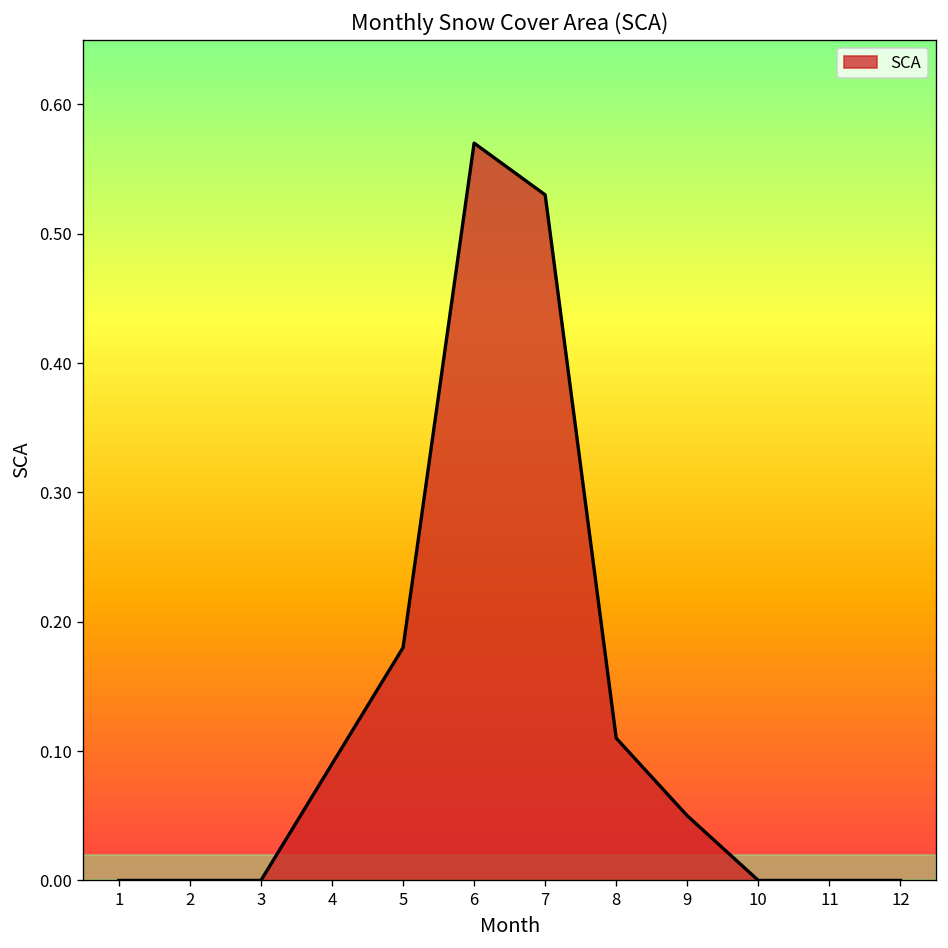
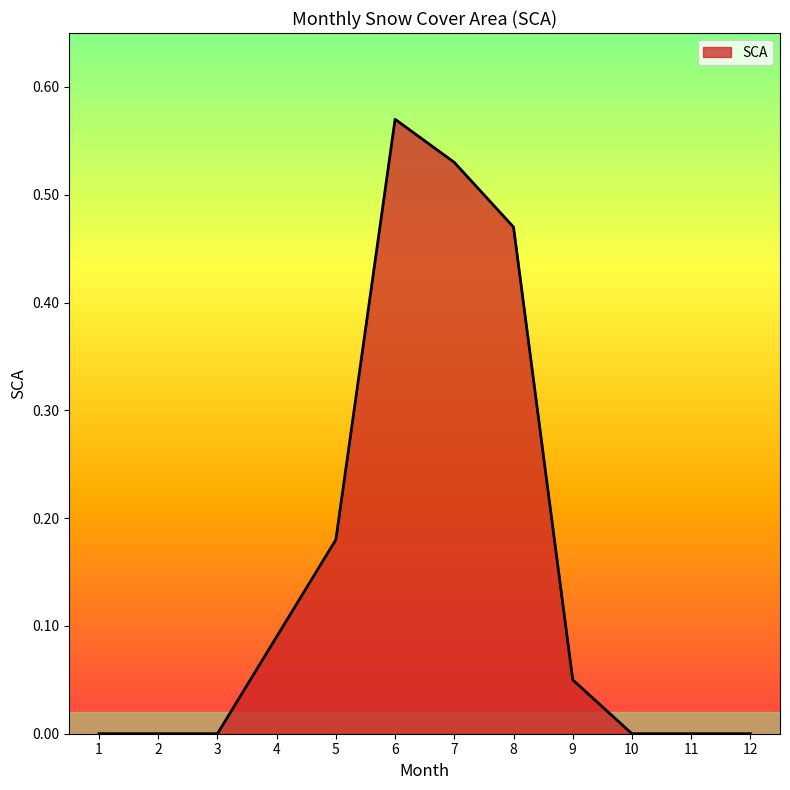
  {
    "4": 0.09,
    "5": 0.18,
    "6": 0.57,
    "7": 0.53,
-   "8": 0.11,
+   "8": 0.47,
    "9": 0.05
  }
